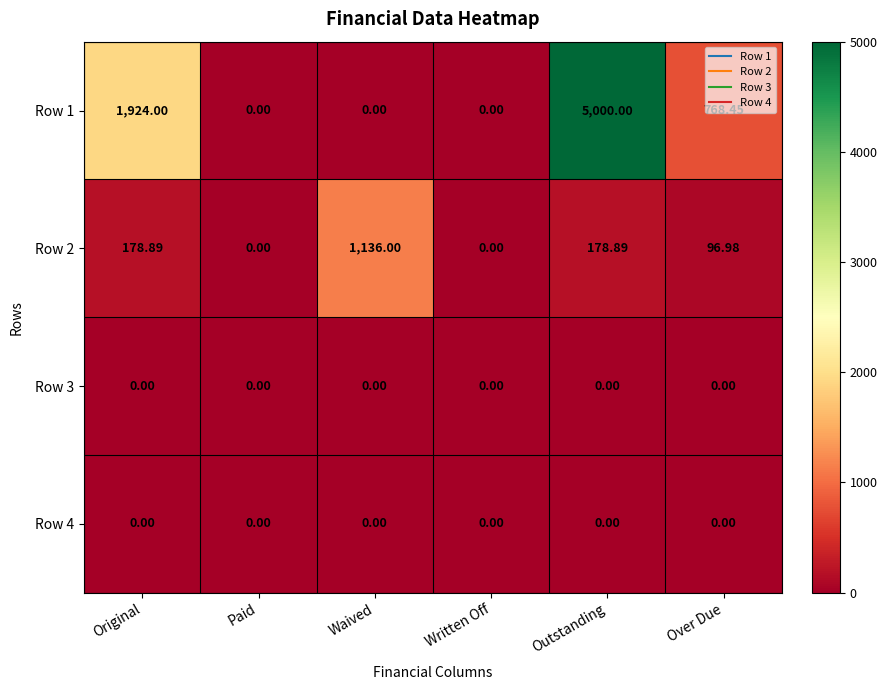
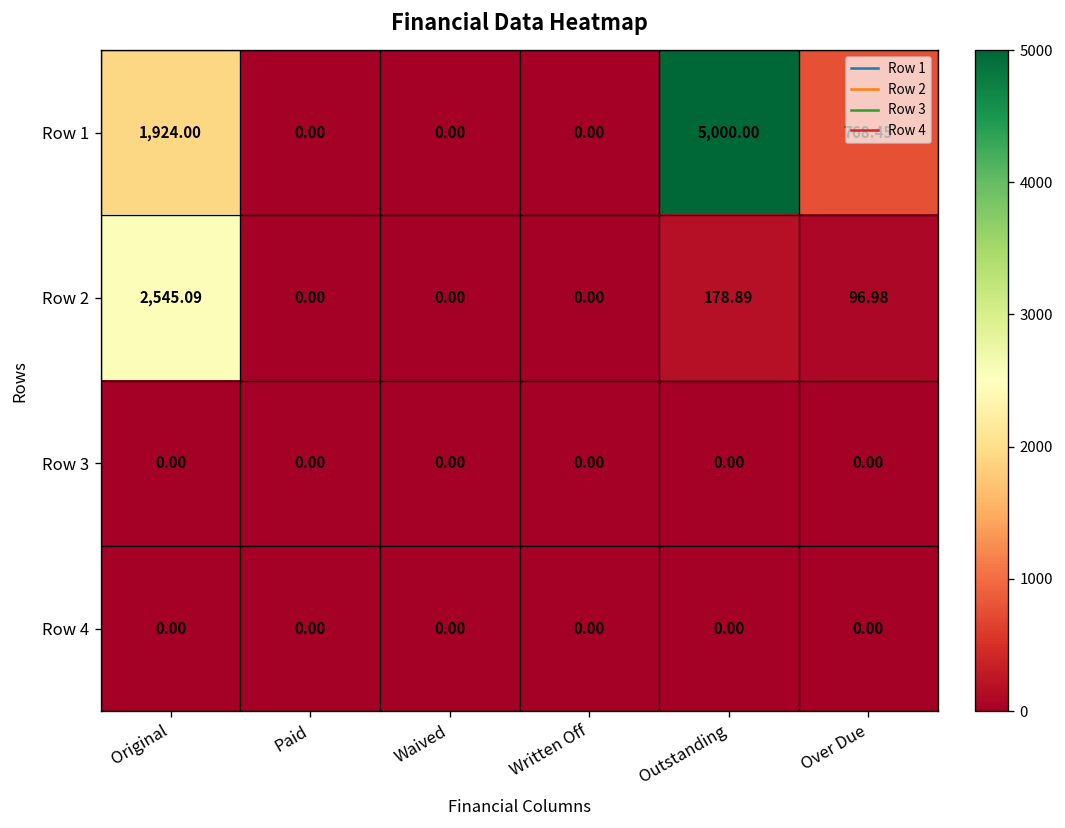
  {
    "Row 1": {
      "Original": "1,924.00",
      "Paid": "0.00",
      "Waived": "0.00",
      "Written Off": "0.00",
      "Outstanding": "5,000.00"
    },
    "Row 2": {
-     "Original": "178.89",
+     "Original": "2,545.09",
      "Paid": "0.00",
-     "Waived": "1,136.00",
+     "Waived": "0.00",
      "Written Off": "0.00",
      "Outstanding": "178.89",
      "Over Due": "96.98"
    },
    "Row 3": {
      "Original": "0.00",
      "Paid": "0.00",
      "Waived": "0.00",
      "Written Off": "0.00",
      "Outstanding": "0.00",
      "Over Due": "0.00"
    },
    "Row 4": {
      "Original": "0.00",
      "Paid": "0.00",
      "Waived": "0.00",
      "Written Off": "0.00",
      "Outstanding": "0.00",
      "Over Due": "0.00"
    }
  }
